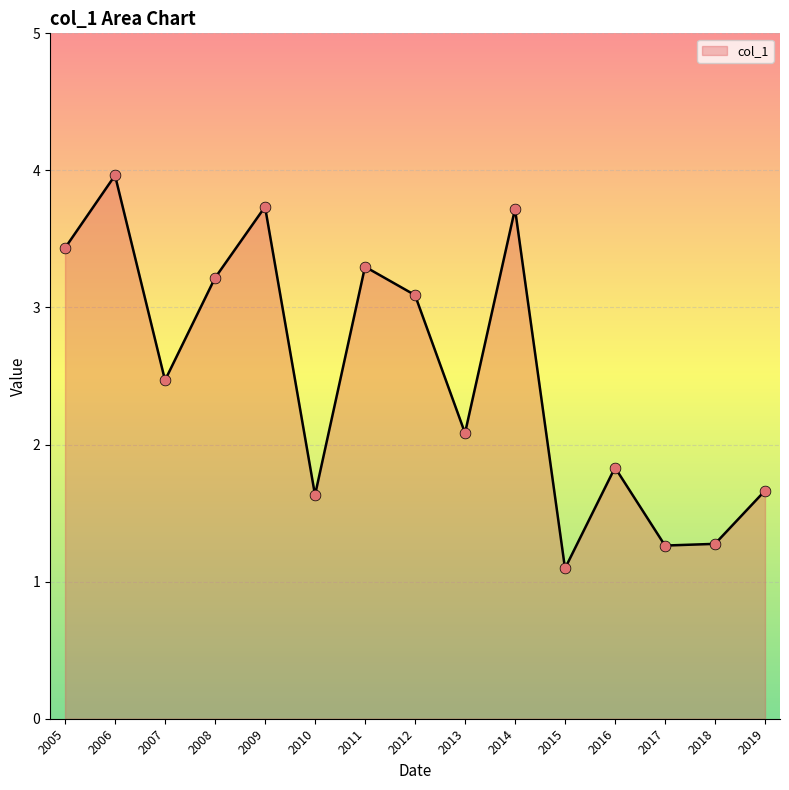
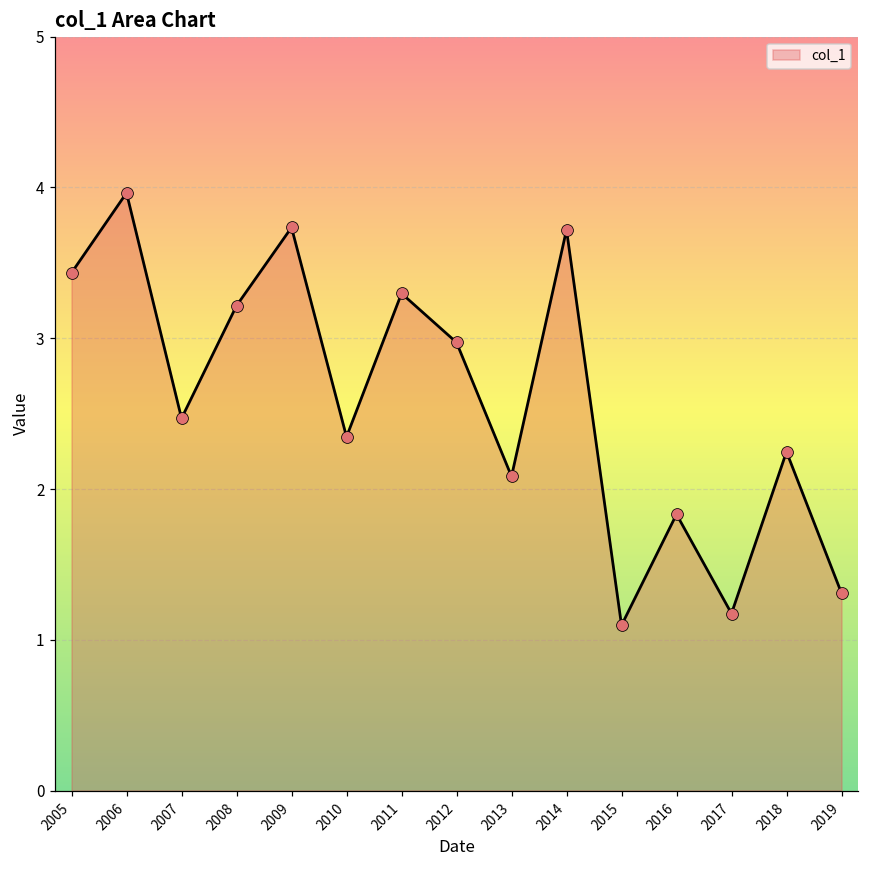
  {
    "2005": 3.43,
    "2006": 3.96,
    "2007": 2.47,
    "2008": 3.22,
    "2009": 3.73,
-   "2010": 1.63,
+   "2010": 2.35,
    "2011": 3.30,
-   "2012": 3.09,
+   "2012": 2.97,
    "2013": 2.08,
    "2014": 3.72,
    "2015": 1.10,
    "2016": 1.83,
-   "2017": 1.26,
-   "2018": 1.28,
-   "2019": 1.66
+   "2017": 1.17,
+   "2018": 2.25,
+   "2019": 1.31
  }
